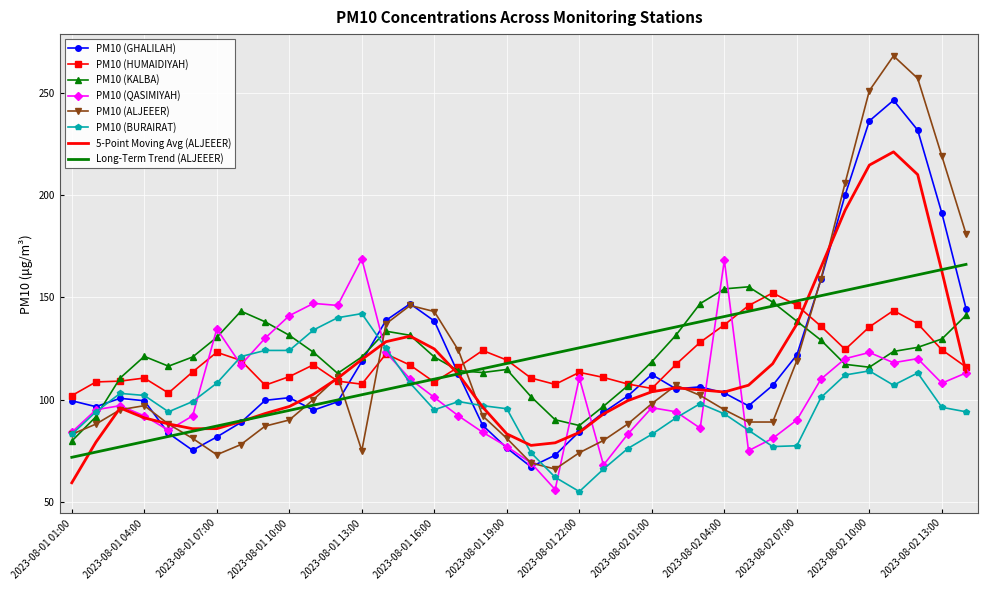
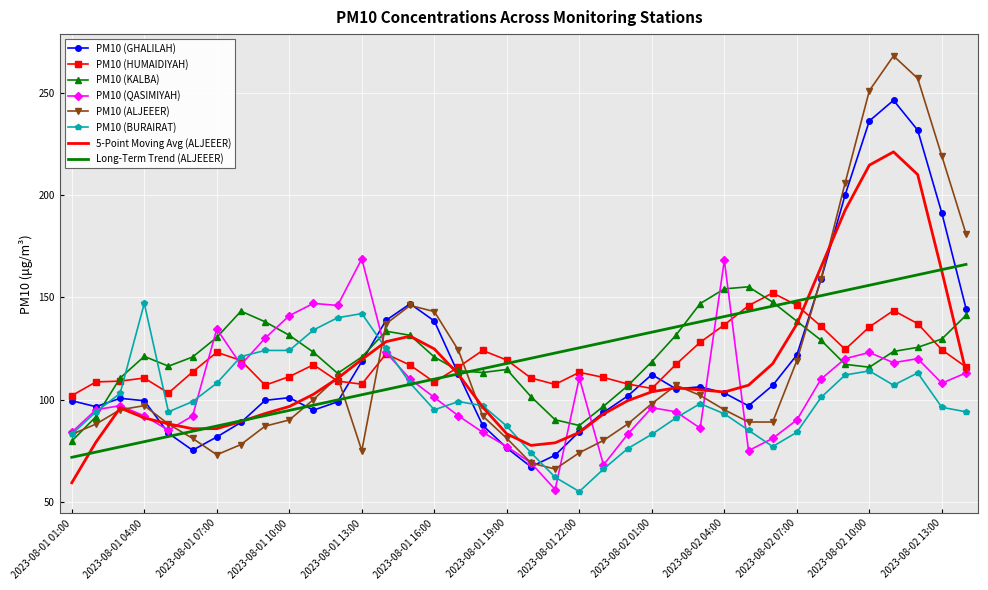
  {
    "PM10 (GHALILAH)": {
      "2023-08-01 01:00": 99,
      "2023-08-01 04:00": 99,
      "2023-08-01 07:00": 82,
      "2023-08-01 10:00": 101,
      "2023-08-01 16:00": 138,
      "2023-08-02 01:00": 112,
      "2023-08-02 07:00": 122,
      "2023-08-02 10:00": 236,
      "2023-08-02 13:00": 191
    },
    "PM10 (QASIMIYAH)": {
      "2023-08-01 07:00": 135,
      "2023-08-01 10:00": 141,
      "2023-08-01 13:00": 169,
      "2023-08-01 16:00": 101,
      "2023-08-01 22:00": 111,
      "2023-08-02 01:00": 96,
      "2023-08-02 04:00": 168,
      "2023-08-02 07:00": 90,
      "2023-08-02 10:00": 123,
      "2023-08-02 13:00": 108
    },
    "PM10 (ALJEEER)": {
      "2023-08-01 04:00": 97,
      "2023-08-01 07:00": 73,
      "2023-08-01 10:00": 90,
      "2023-08-01 13:00": 75,
      "2023-08-01 16:00": 143,
      "2023-08-01 19:00": 81,
      "2023-08-01 22:00": 74,
      "2023-08-02 01:00": 98,
      "2023-08-02 04:00": 95,
      "2023-08-02 07:00": 119,
      "2023-08-02 10:00": 251,
      "2023-08-02 13:00": 219
    },
    "PM10 (BURAIRAT)": {
-     "2023-08-01 04:00": 102,
+     "2023-08-01 04:00": 147,
      "2023-08-01 07:00": 108,
      "2023-08-01 10:00": 124,
      "2023-08-01 13:00": 142,
      "2023-08-01 16:00": 95,
-     "2023-08-01 19:00": 96,
+     "2023-08-01 19:00": 87,
      "2023-08-01 22:00": 55,
      "2023-08-02 01:00": 83,
      "2023-08-02 04:00": 93,
-     "2023-08-02 07:00": 77,
+     "2023-08-02 07:00": 84,
      "2023-08-02 10:00": 114,
      "2023-08-02 13:00": 96
    }
  }
